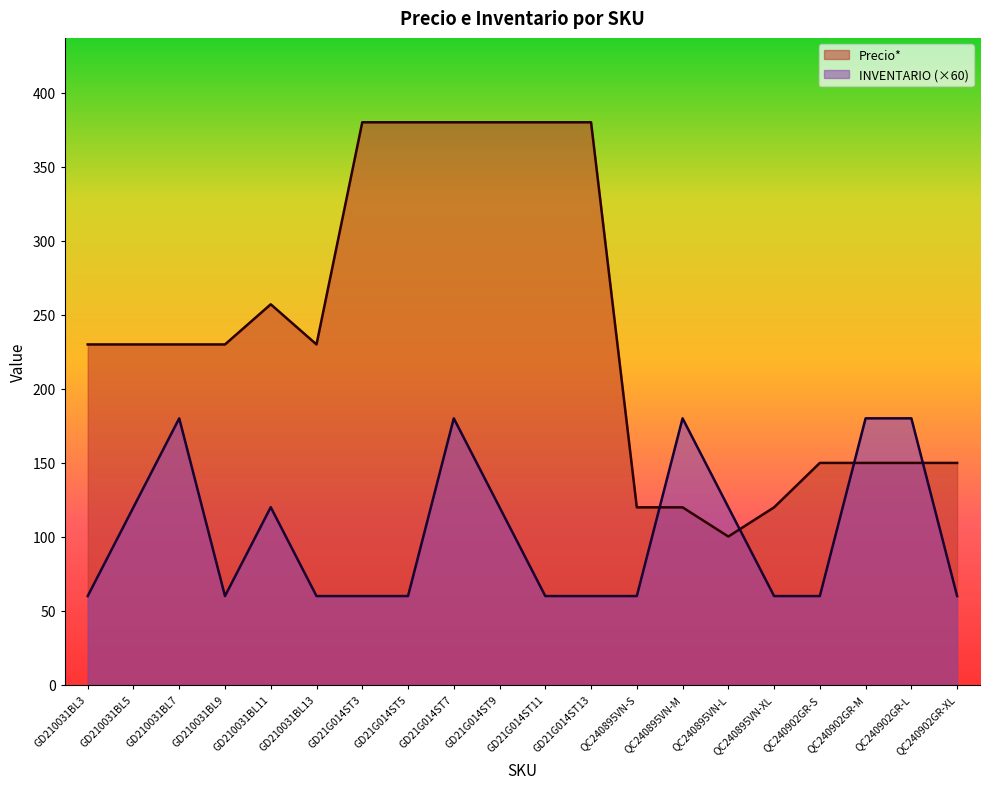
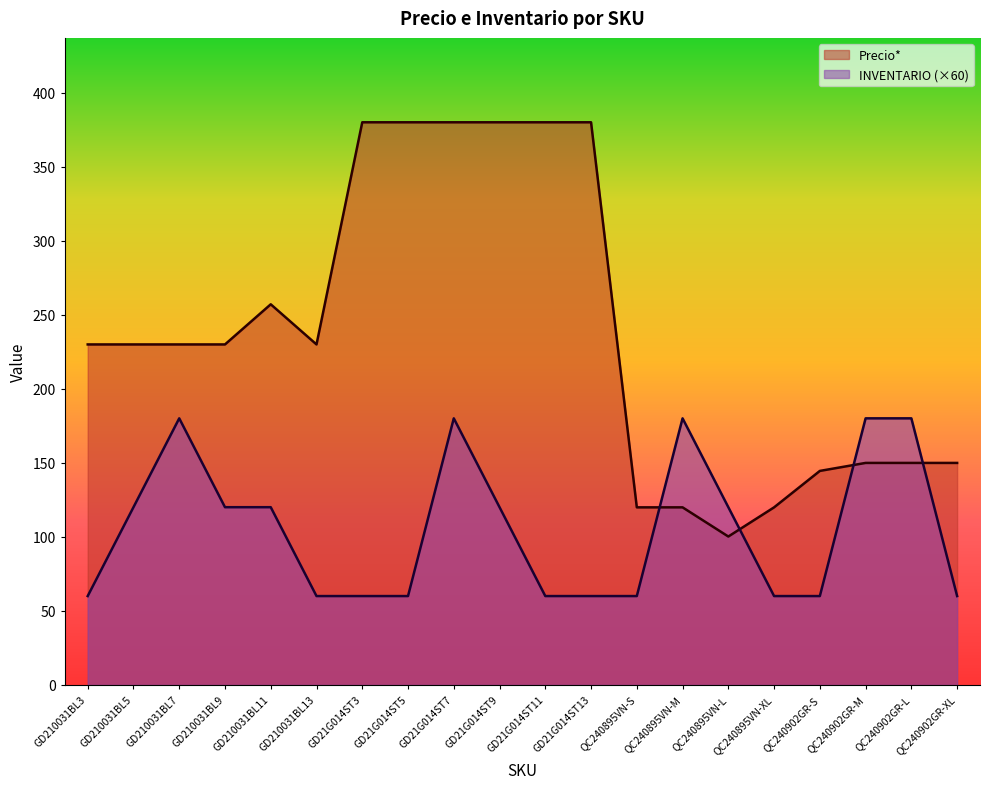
  {
    "Precio*": {
      "GD210031BL3": 230,
      "GD210031BL5": 230,
      "GD210031BL7": 230,
      "GD210031BL9": 230,
      "GD210031BL11": 257,
      "GD210031BL13": 230,
      "GD21G014ST3": 380,
      "GD21G014ST5": 380,
      "GD21G014ST7": 380,
      "GD21G014ST9": 380,
      "GD21G014ST11": 380,
      "GD21G014ST13": 380,
      "QC240895VN-S": 120,
      "QC240895VN-M": 120,
      "QC240895VN-L": 100,
      "QC240895VN-XL": 120,
-     "QC240902GR-S": 150,
+     "QC240902GR-S": 145,
      "QC240902GR-M": 150,
      "QC240902GR-L": 150,
      "QC240902GR-XL": 150
    },
    "INVENTARIO (×60)": {
      "GD210031BL3": 60,
      "GD210031BL5": 120,
      "GD210031BL7": 180,
-     "GD210031BL9": 60,
+     "GD210031BL9": 120,
      "GD210031BL11": 120,
      "GD210031BL13": 60,
      "GD21G014ST3": 60,
      "GD21G014ST5": 60,
      "GD21G014ST7": 180,
      "GD21G014ST9": 120,
      "GD21G014ST11": 60,
      "GD21G014ST13": 60,
      "QC240895VN-S": 60,
      "QC240895VN-M": 180,
      "QC240895VN-L": 120,
      "QC240895VN-XL": 60,
      "QC240902GR-S": 60,
      "QC240902GR-M": 180,
      "QC240902GR-L": 180,
      "QC240902GR-XL": 60
    }
  }
